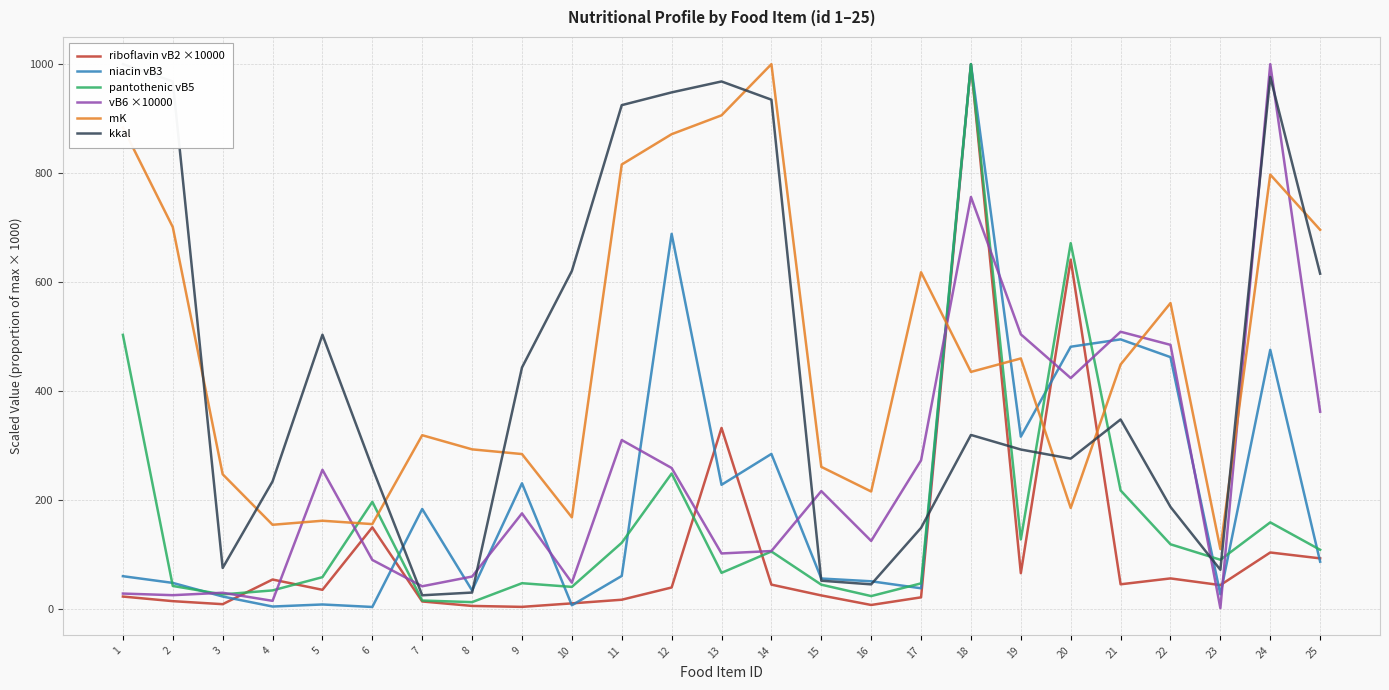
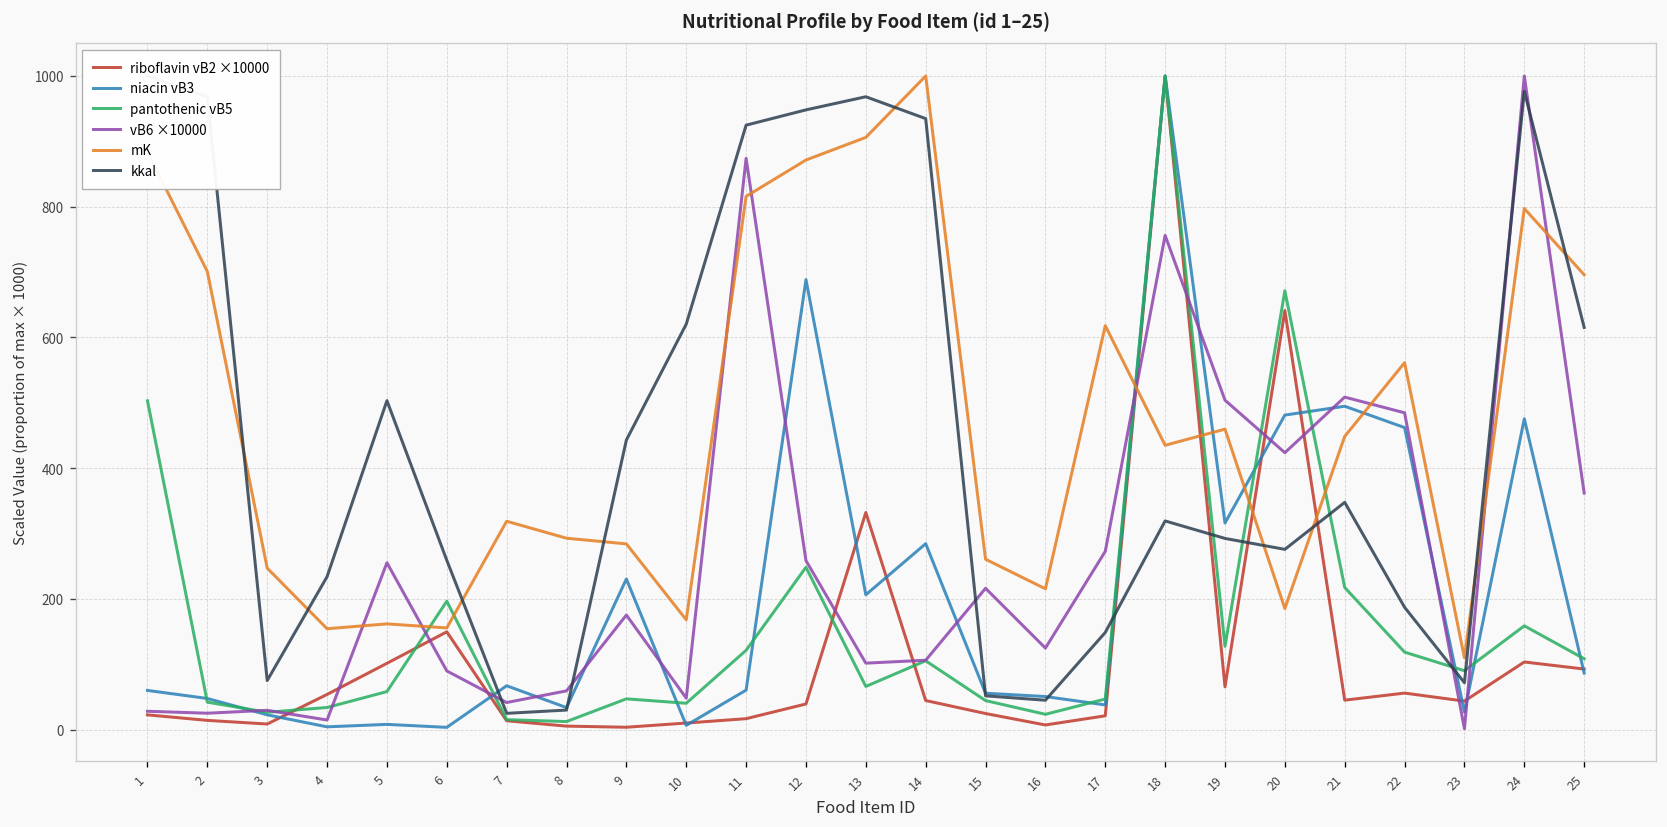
  {
    "riboflavin vB2 ×10000": {
      "1": 20,
      "2": 10,
      "3": 10,
      "4": 50,
-     "5": 40,
+     "5": 100,
      "6": 150,
      "8": 10,
      "9": 0,
      "11": 20,
      "12": 40,
      "13": 330,
      "14": 40,
      "15": 20,
      "16": 10,
      "17": 20,
      "19": 70,
      "20": 640,
      "21": 50,
      "22": 60,
      "23": 40,
      "24": 100,
      "25": 90
    },
    "niacin vB3": {
      "1": 60,
      "2": 50,
      "4": 0,
      "5": 10,
      "6": 0,
-     "7": 180,
+     "7": 70,
      "9": 230,
      "11": 60,
      "12": 690,
-     "13": 230,
+     "13": 210,
      "14": 280,
      "16": 50,
      "17": 40,
      "19": 320,
      "20": 480,
      "21": 490,
      "22": 460,
      "23": 30,
      "24": 480,
      "25": 90
    },
    "pantothenic vB5": {
      "1": 500,
      "2": 40,
      "4": 30,
      "5": 60,
      "6": 200,
      "8": 10,
      "9": 50,
      "10": 40,
      "11": 120,
      "12": 250,
      "13": 70,
      "15": 40,
      "16": 20,
      "17": 50,
      "19": 130,
      "20": 670,
      "21": 220,
      "22": 120,
      "23": 90,
      "24": 160,
      "25": 110
    },
    "vB6 ×10000": {
      "1": 30,
      "2": 30,
      "4": 10,
      "5": 260,
      "6": 90,
      "7": 40,
      "8": 60,
      "9": 180,
      "10": 50,
-     "11": 310,
+     "11": 870,
      "12": 260,
      "13": 100,
      "15": 220,
      "16": 120,
      "17": 270,
      "18": 760,
      "19": 500,
      "20": 420,
      "21": 510,
      "22": 480,
      "23": 0,
      "24": 1000,
      "25": 360
    },
    "mK": {
      "2": 700,
      "3": 250,
      "4": 150,
      "5": 160,
      "6": 160,
      "7": 320,
      "8": 290,
      "9": 280,
      "10": 170,
      "11": 820,
      "12": 870,
      "13": 910,
      "14": 1000,
      "15": 260,
      "16": 220,
      "17": 620,
      "18": 440,
      "19": 460,
      "20": 190,
      "21": 450,
      "22": 560,
      "23": 110,
      "24": 800,
      "25": 700
    },
    "kkal": {
      "3": 80,
      "4": 230,
      "5": 500,
      "6": 260,
      "7": 30,
      "9": 440,
      "10": 620,
      "11": 920,
      "12": 950,
      "13": 970,
      "14": 930,
      "16": 50,
      "17": 150,
      "18": 320,
      "19": 290,
      "20": 280,
      "21": 350,
      "22": 190,
      "23": 70,
      "24": 980,
      "25": 620
    }
  }
